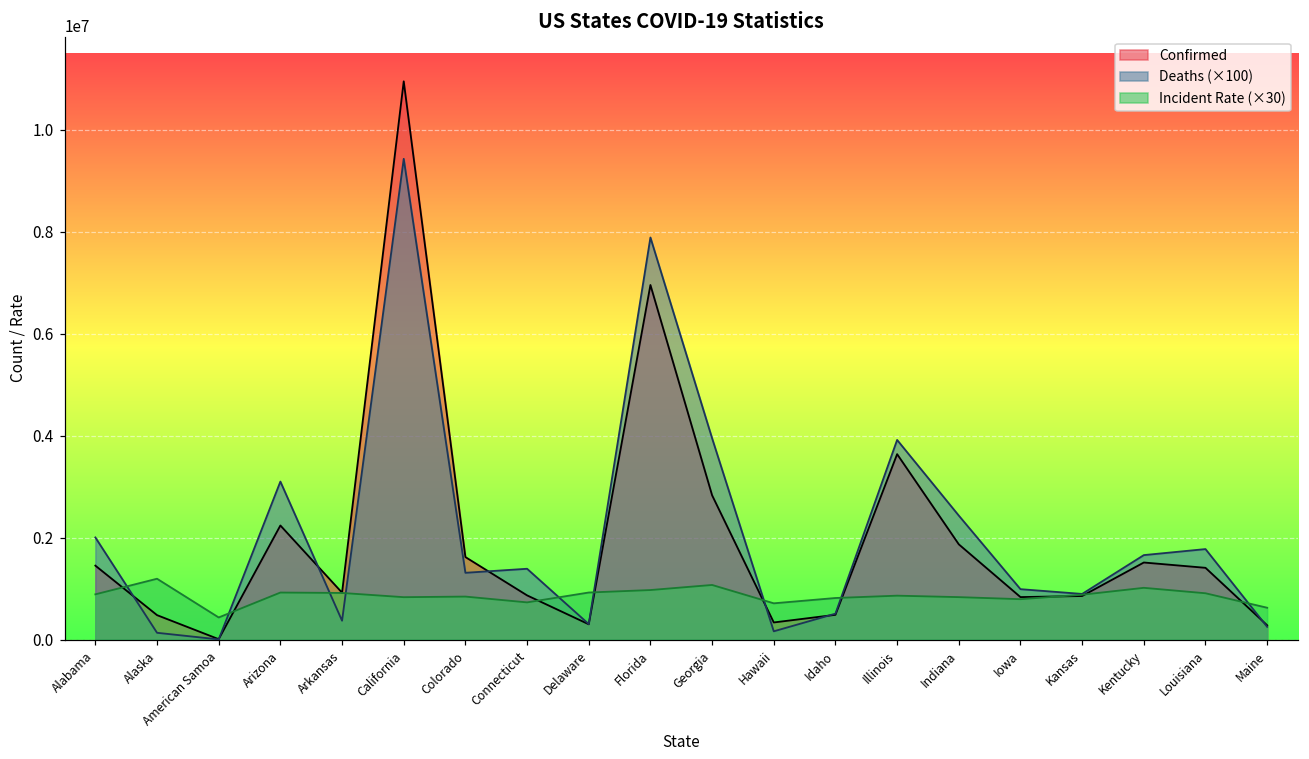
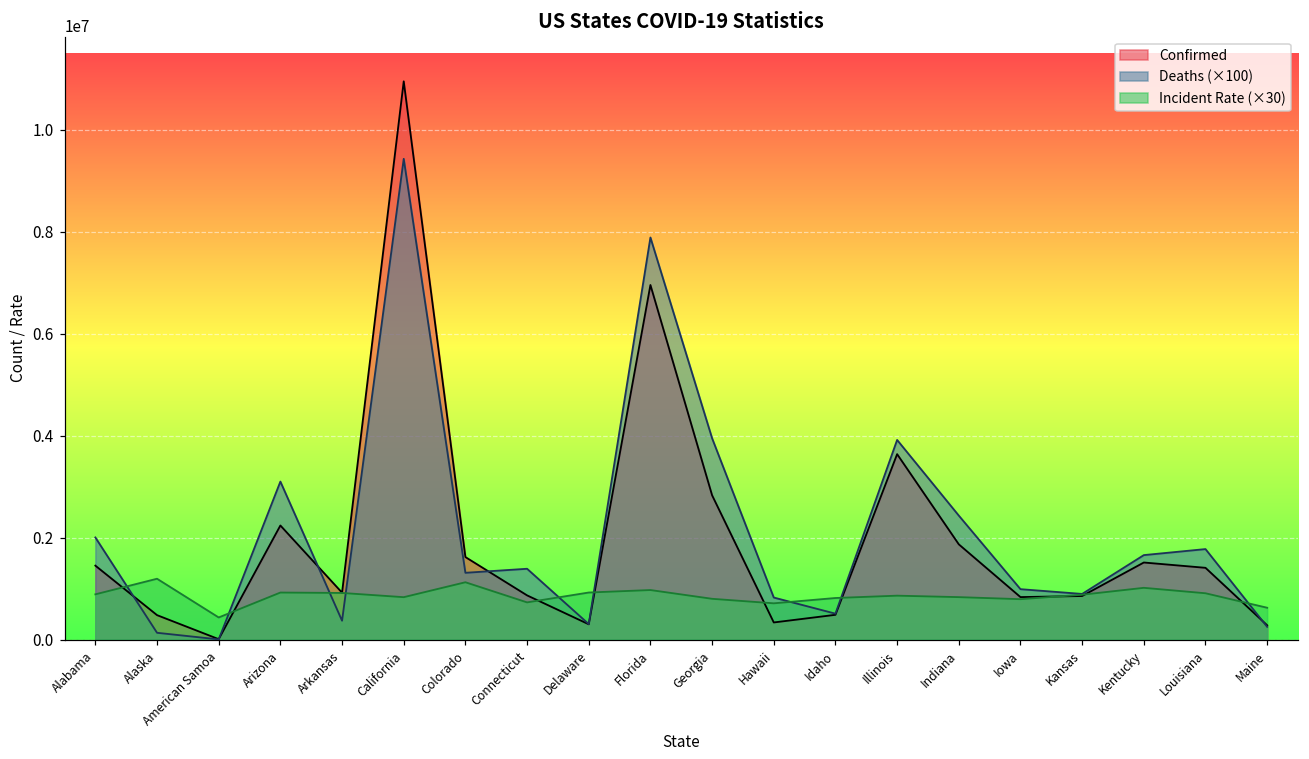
  {
    "Confirmed": {
      "Alabama": 1400000,
      "Alaska": 500000,
      "Arizona": 2200000,
      "California": 10900000,
      "Colorado": 1600000,
      "Connecticut": 900000,
      "Florida": 7000000,
      "Georgia": 2800000,
      "Hawaii": 300000,
      "Illinois": 3600000,
      "Indiana": 1900000,
      "Kentucky": 1500000,
      "Louisiana": 1400000
    },
    "Deaths (×100)": {
      "Alabama": 2000000,
      "Alaska": 100000,
      "Arizona": 3100000,
      "Arkansas": 400000,
      "California": 9400000,
      "Colorado": 1300000,
      "Connecticut": 1400000,
      "Florida": 7900000,
      "Georgia": 3900000,
-     "Hawaii": 200000,
+     "Hawaii": 800000,
      "Illinois": 3900000,
      "Indiana": 2400000,
      "Iowa": 1000000,
      "Kentucky": 1700000,
      "Louisiana": 1800000
    },
    "Incident Rate (×30)": {
      "Alabama": 900000,
      "Alaska": 1200000,
      "American Samoa": 400000,
      "Arizona": 900000,
      "California": 800000,
-     "Colorado": 800000,
+     "Colorado": 1100000,
      "Connecticut": 700000,
      "Delaware": 900000,
      "Florida": 1000000,
-     "Georgia": 1100000,
+     "Georgia": 800000,
      "Hawaii": 700000,
      "Idaho": 800000,
      "Illinois": 900000,
      "Indiana": 800000,
      "Kentucky": 1000000,
      "Louisiana": 900000,
      "Maine": 600000
    }
  }
